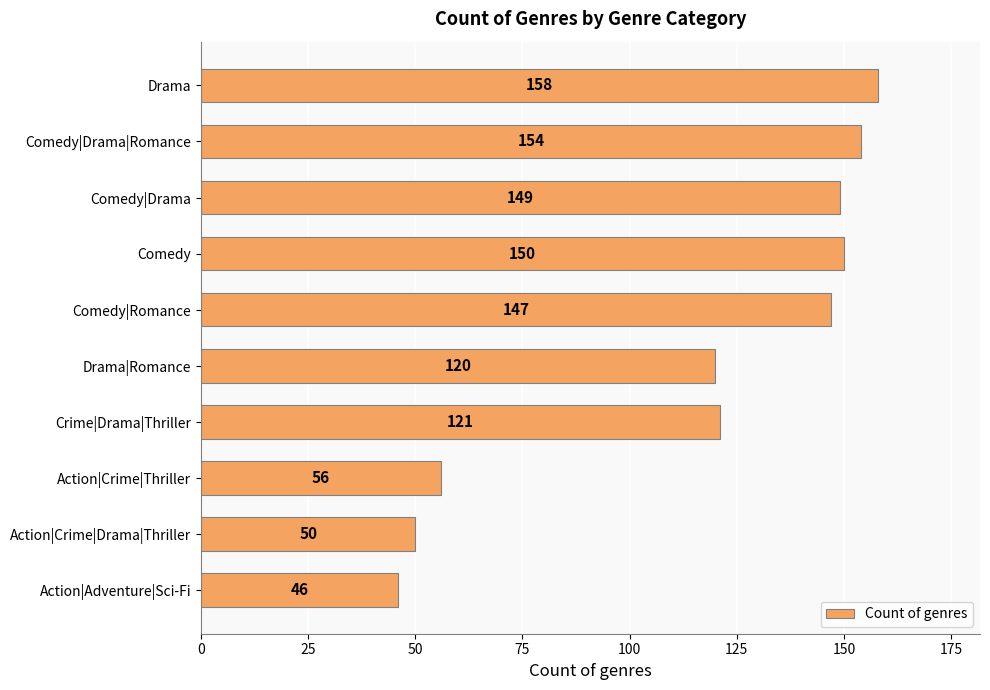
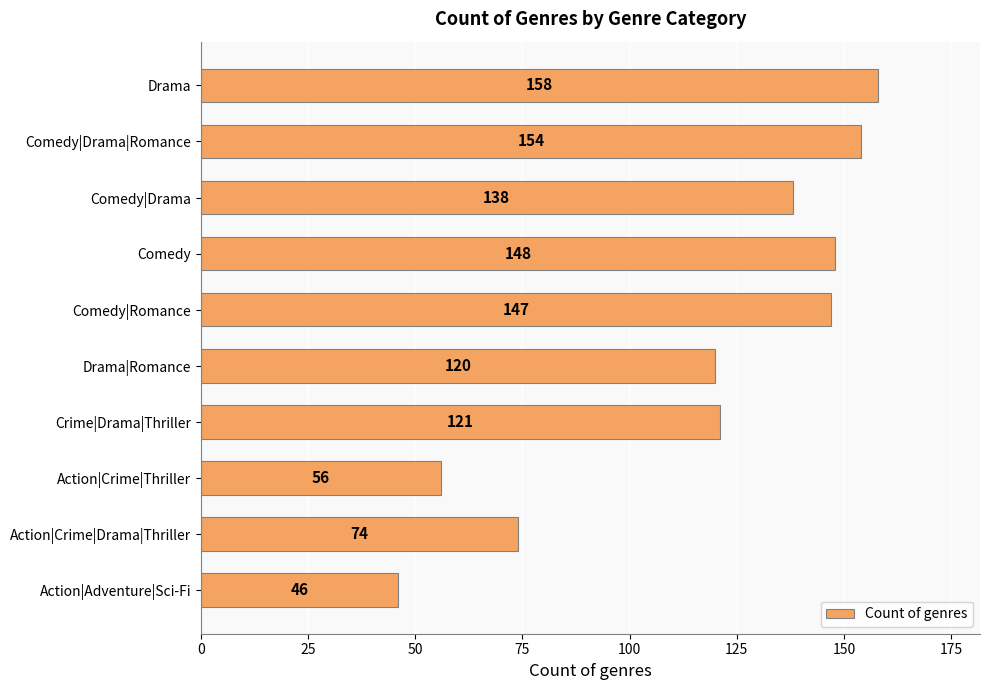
  {
    "Drama": 158,
    "Comedy|Drama|Romance": 154,
-   "Comedy|Drama": 149,
-   "Comedy": 150,
+   "Comedy|Drama": 138,
+   "Comedy": 148,
    "Comedy|Romance": 147,
    "Drama|Romance": 120,
    "Crime|Drama|Thriller": 121,
    "Action|Crime|Thriller": 56,
-   "Action|Crime|Drama|Thriller": 50,
+   "Action|Crime|Drama|Thriller": 74,
    "Action|Adventure|Sci-Fi": 46
  }
